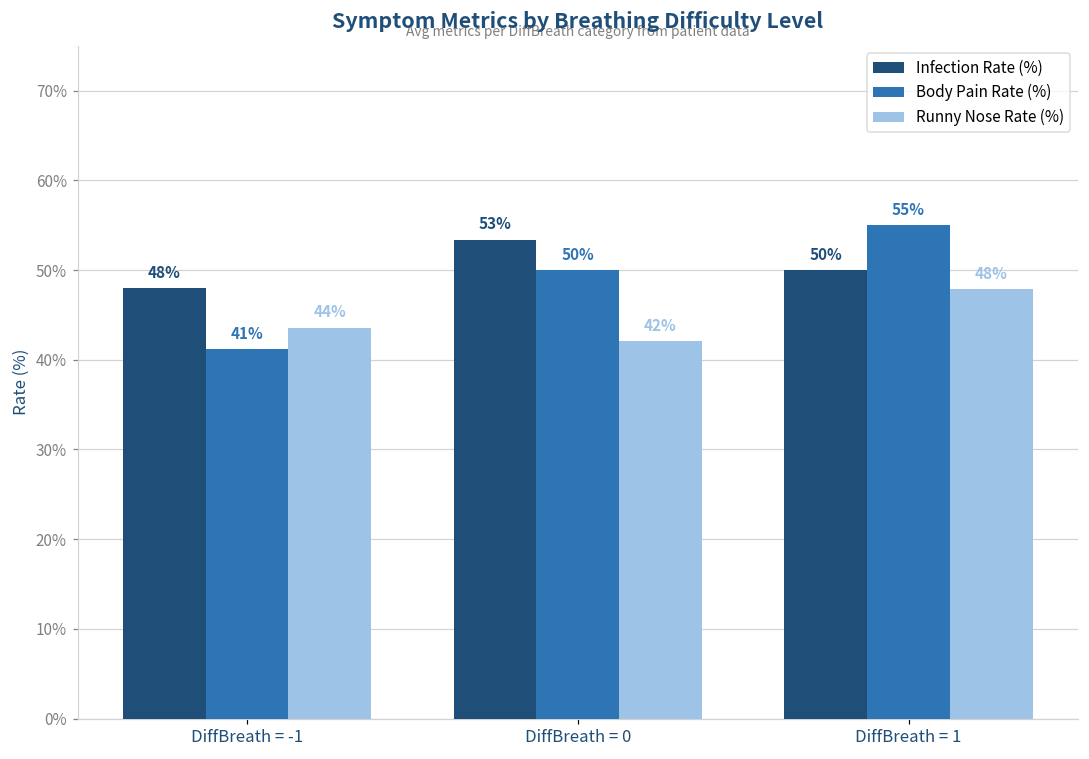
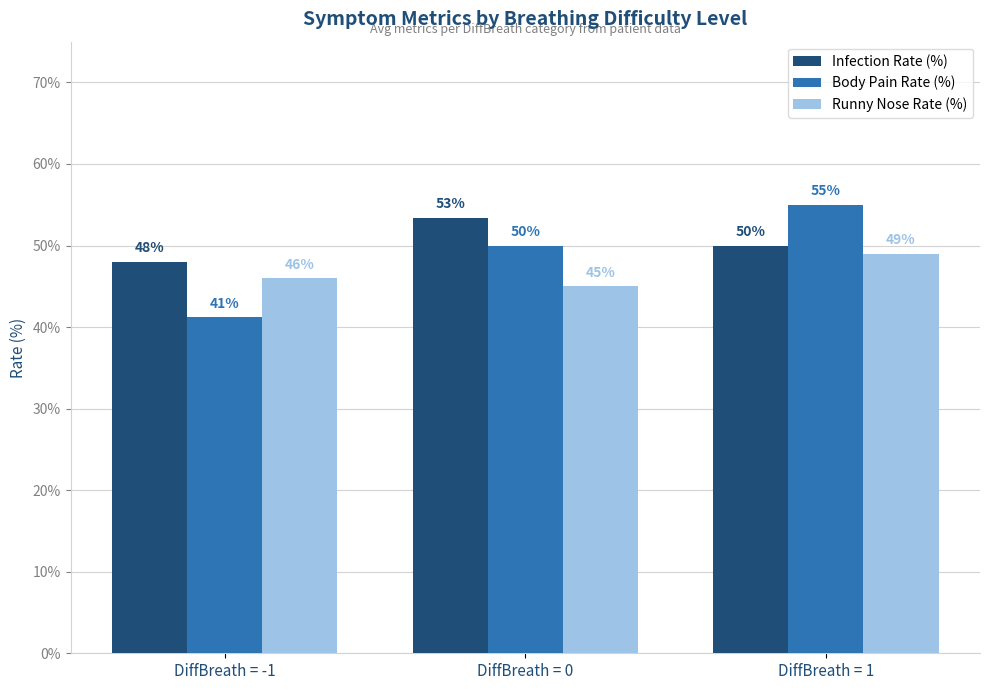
  {
    "Infection Rate (%)": {
      "DiffBreath = -1": "48%",
      "DiffBreath = 0": "53%",
      "DiffBreath = 1": "50%"
    },
    "Body Pain Rate (%)": {
      "DiffBreath = -1": "41%",
      "DiffBreath = 0": "50%",
      "DiffBreath = 1": "55%"
    },
    "Runny Nose Rate (%)": {
-     "DiffBreath = -1": "44%",
-     "DiffBreath = 0": "42%",
-     "DiffBreath = 1": "48%"
+     "DiffBreath = -1": "46%",
+     "DiffBreath = 0": "45%",
+     "DiffBreath = 1": "49%"
    }
  }
